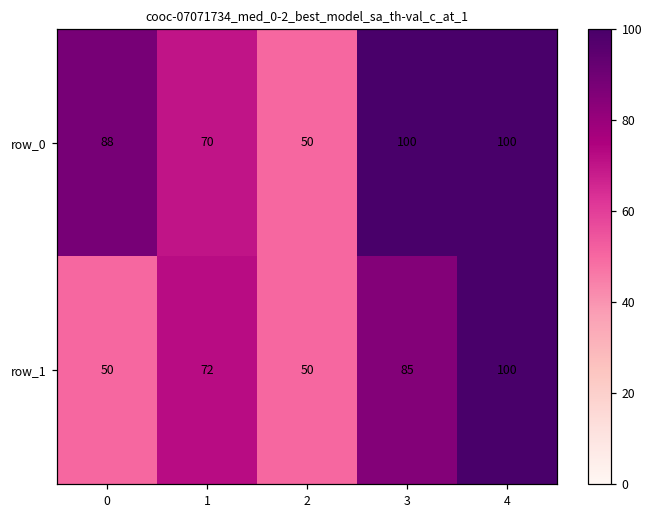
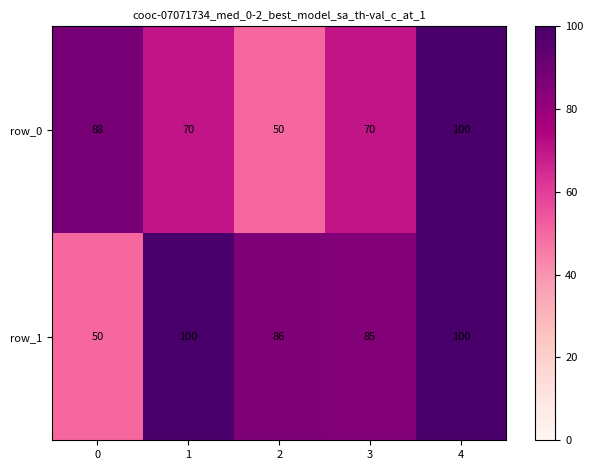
  {
    "row_0": {
      "0": 88,
      "1": 70,
      "2": 50,
-     "3": 100,
+     "3": 70,
      "4": 100
    },
    "row_1": {
      "0": 50,
-     "1": 72,
-     "2": 50,
+     "1": 100,
+     "2": 86,
      "3": 85,
      "4": 100
    }
  }
